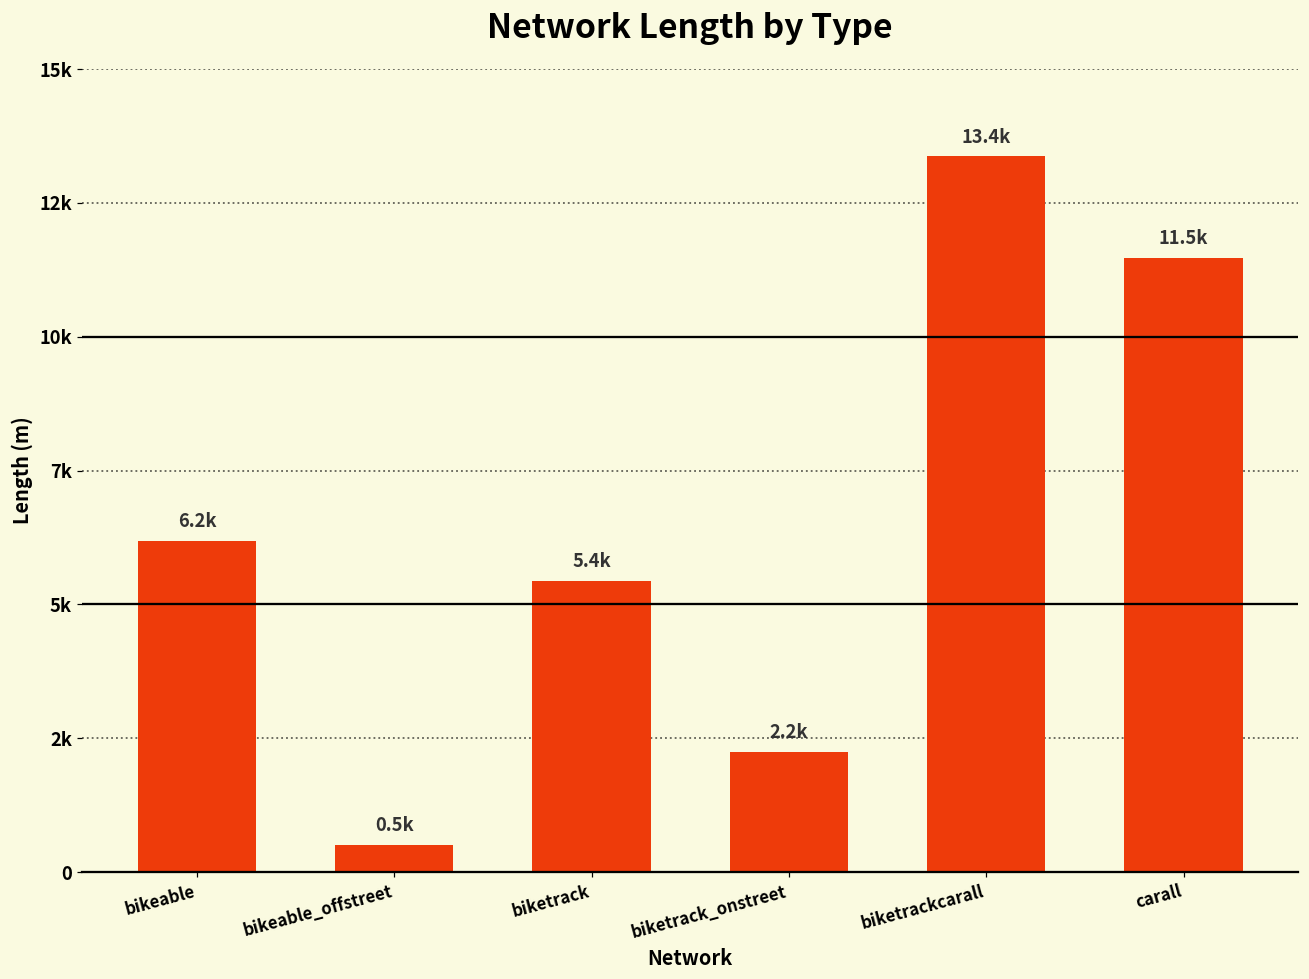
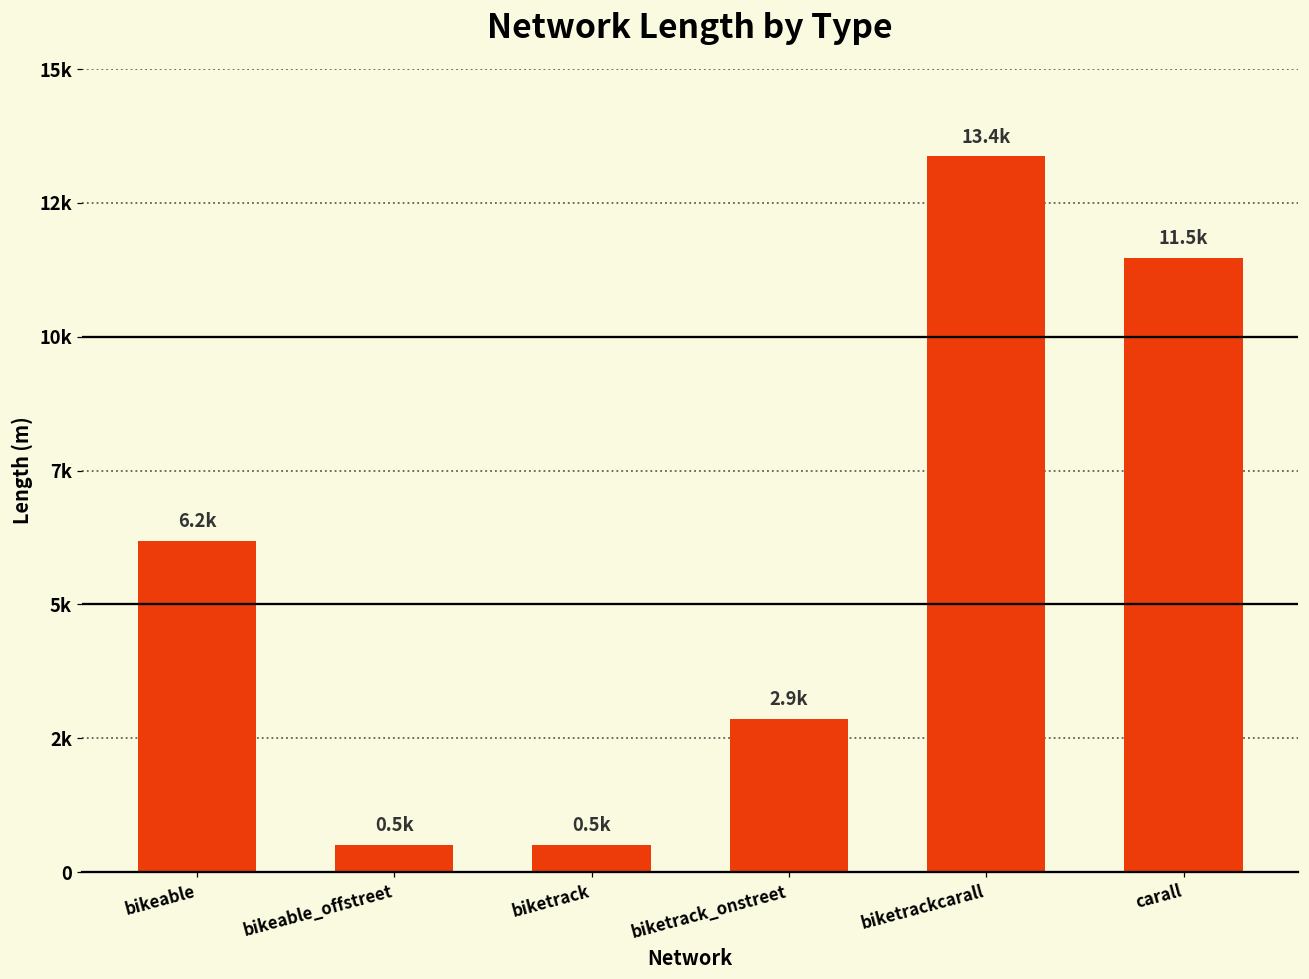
  {
    "bikeable": "6.2k",
    "bikeable_offstreet": "0.5k",
-   "biketrack": "5.4k",
-   "biketrack_onstreet": "2.2k",
+   "biketrack": "0.5k",
+   "biketrack_onstreet": "2.9k",
    "biketrackcarall": "13.4k",
    "carall": "11.5k"
  }
